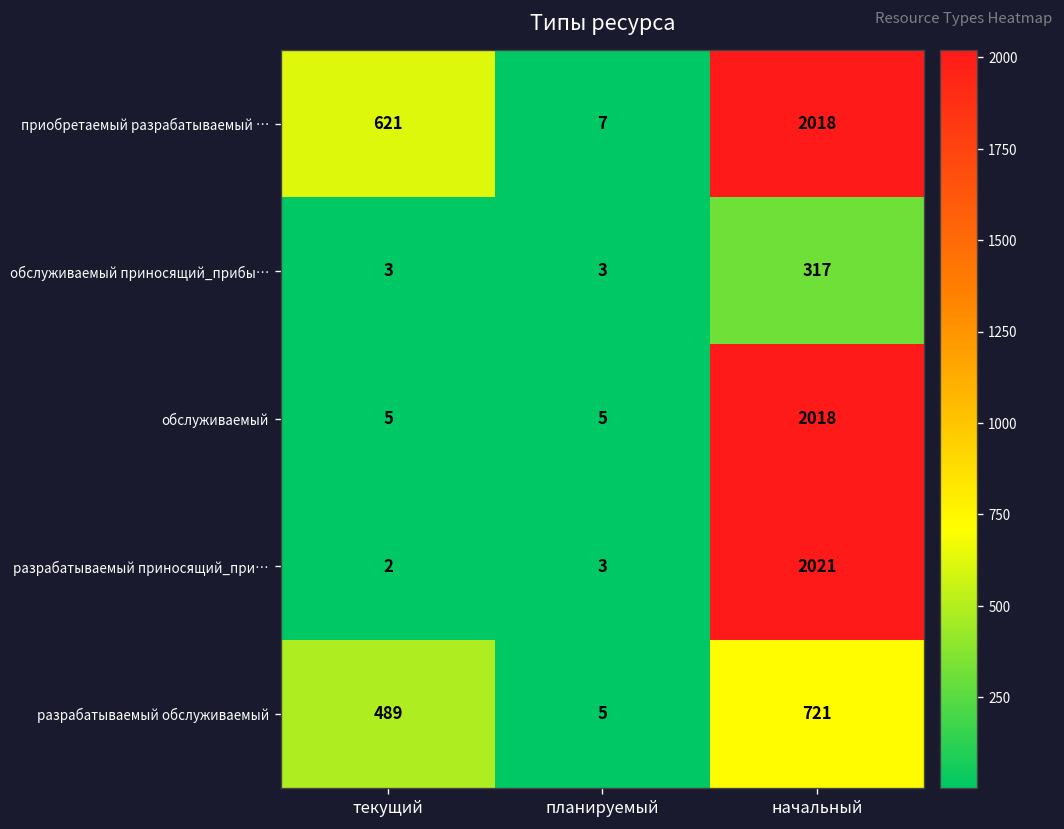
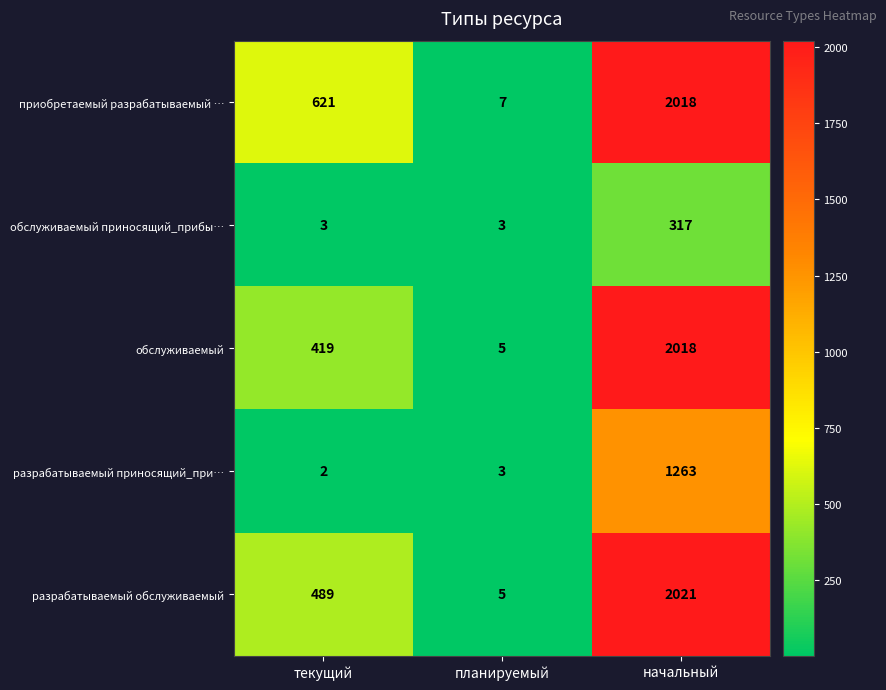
  {
    "приобретаемый разрабатываемый …": {
      "текущий": 621,
      "планируемый": 7,
      "начальный": 2018
    },
    "обслуживаемый приносящий_прибы…": {
      "текущий": 3,
      "планируемый": 3,
      "начальный": 317
    },
    "обслуживаемый": {
-     "текущий": 5,
+     "текущий": 419,
      "планируемый": 5,
      "начальный": 2018
    },
    "разрабатываемый приносящий_при…": {
      "текущий": 2,
      "планируемый": 3,
-     "начальный": 2021
+     "начальный": 1263
    },
    "разрабатываемый обслуживаемый": {
      "текущий": 489,
      "планируемый": 5,
-     "начальный": 721
+     "начальный": 2021
    }
  }
